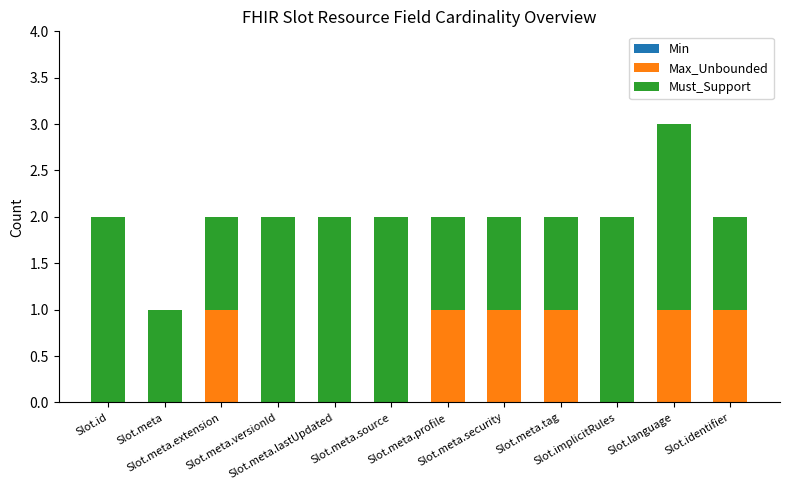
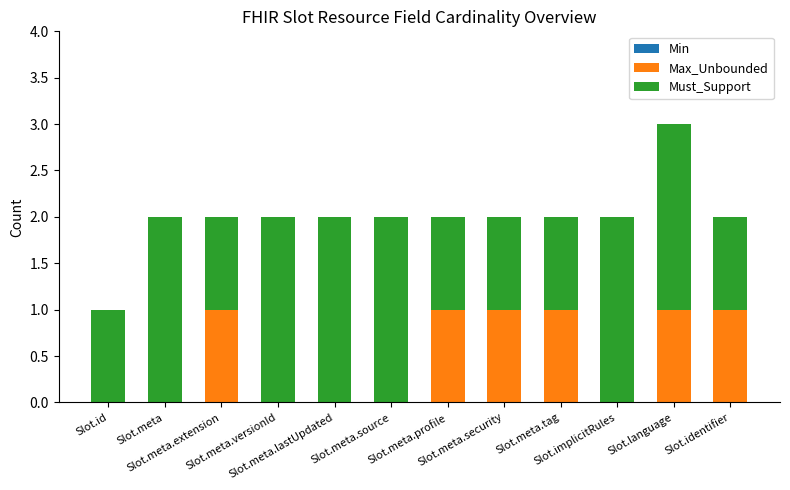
  {
    "Min": {
      "Slot.id": 0,
      "Slot.meta": 0,
      "Slot.meta.extension": 0,
      "Slot.meta.versionId": 0,
      "Slot.meta.lastUpdated": 0,
      "Slot.meta.source": 0,
      "Slot.meta.profile": 0,
      "Slot.meta.security": 0,
      "Slot.meta.tag": 0,
      "Slot.implicitRules": 0,
      "Slot.language": 0,
      "Slot.identifier": 0
    },
    "Max_Unbounded": {
      "Slot.id": 0,
      "Slot.meta": 0,
      "Slot.meta.extension": 1,
      "Slot.meta.versionId": 0,
      "Slot.meta.lastUpdated": 0,
      "Slot.meta.source": 0,
      "Slot.meta.profile": 1,
      "Slot.meta.security": 1,
      "Slot.meta.tag": 1,
      "Slot.implicitRules": 0,
      "Slot.language": 1,
      "Slot.identifier": 1
    },
    "Must_Support": {
-     "Slot.id": 2,
-     "Slot.meta": 1,
+     "Slot.id": 1,
+     "Slot.meta": 2,
      "Slot.meta.extension": 1,
      "Slot.meta.versionId": 2,
      "Slot.meta.lastUpdated": 2,
      "Slot.meta.source": 2,
      "Slot.meta.profile": 1,
      "Slot.meta.security": 1,
      "Slot.meta.tag": 1,
      "Slot.implicitRules": 2,
      "Slot.language": 2,
      "Slot.identifier": 1
    }
  }
